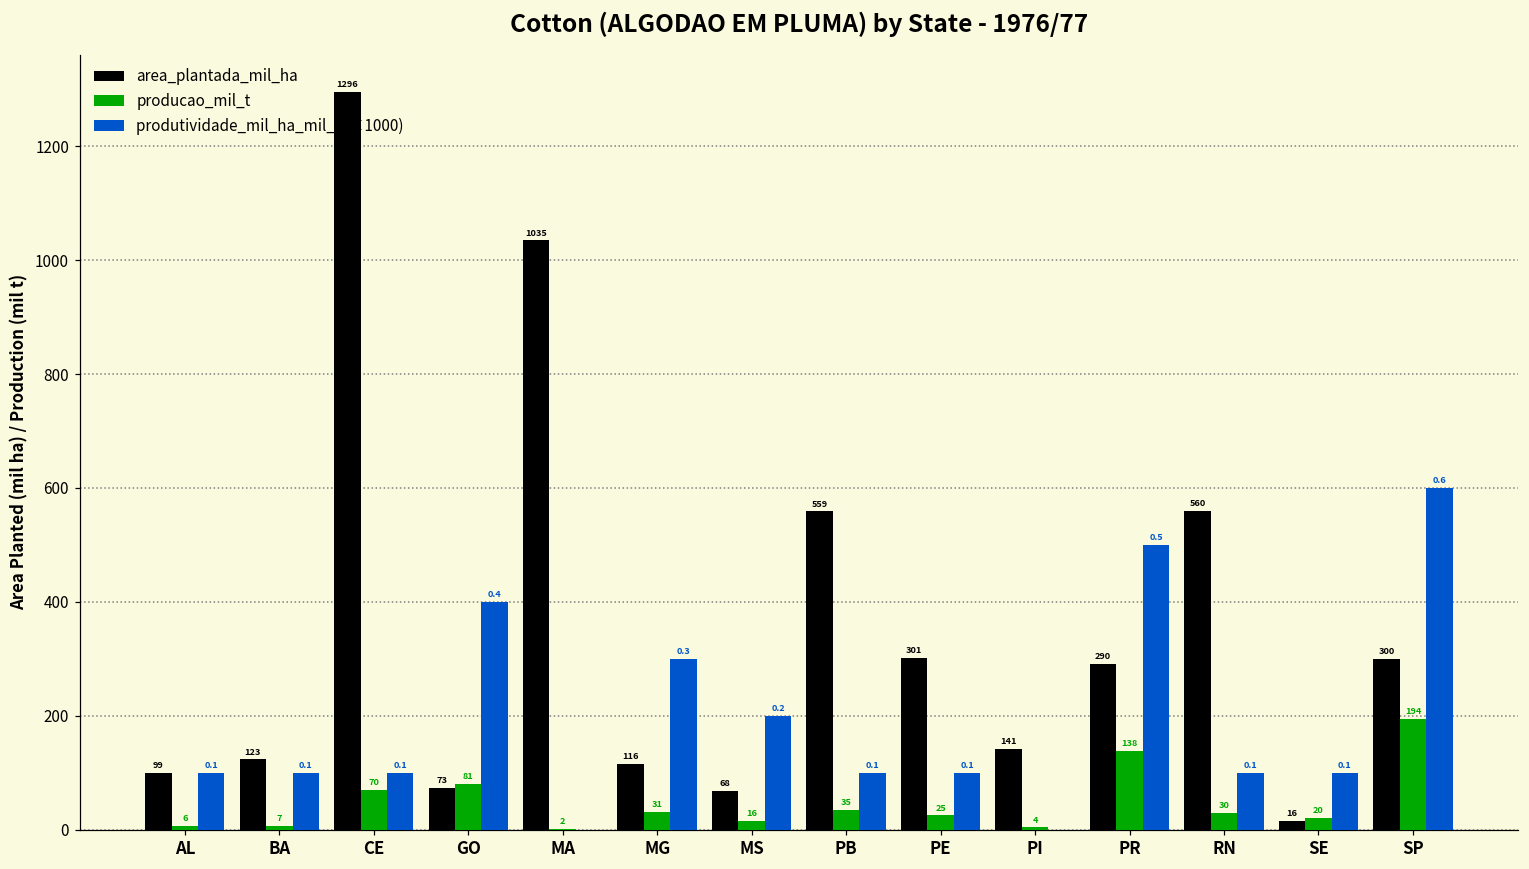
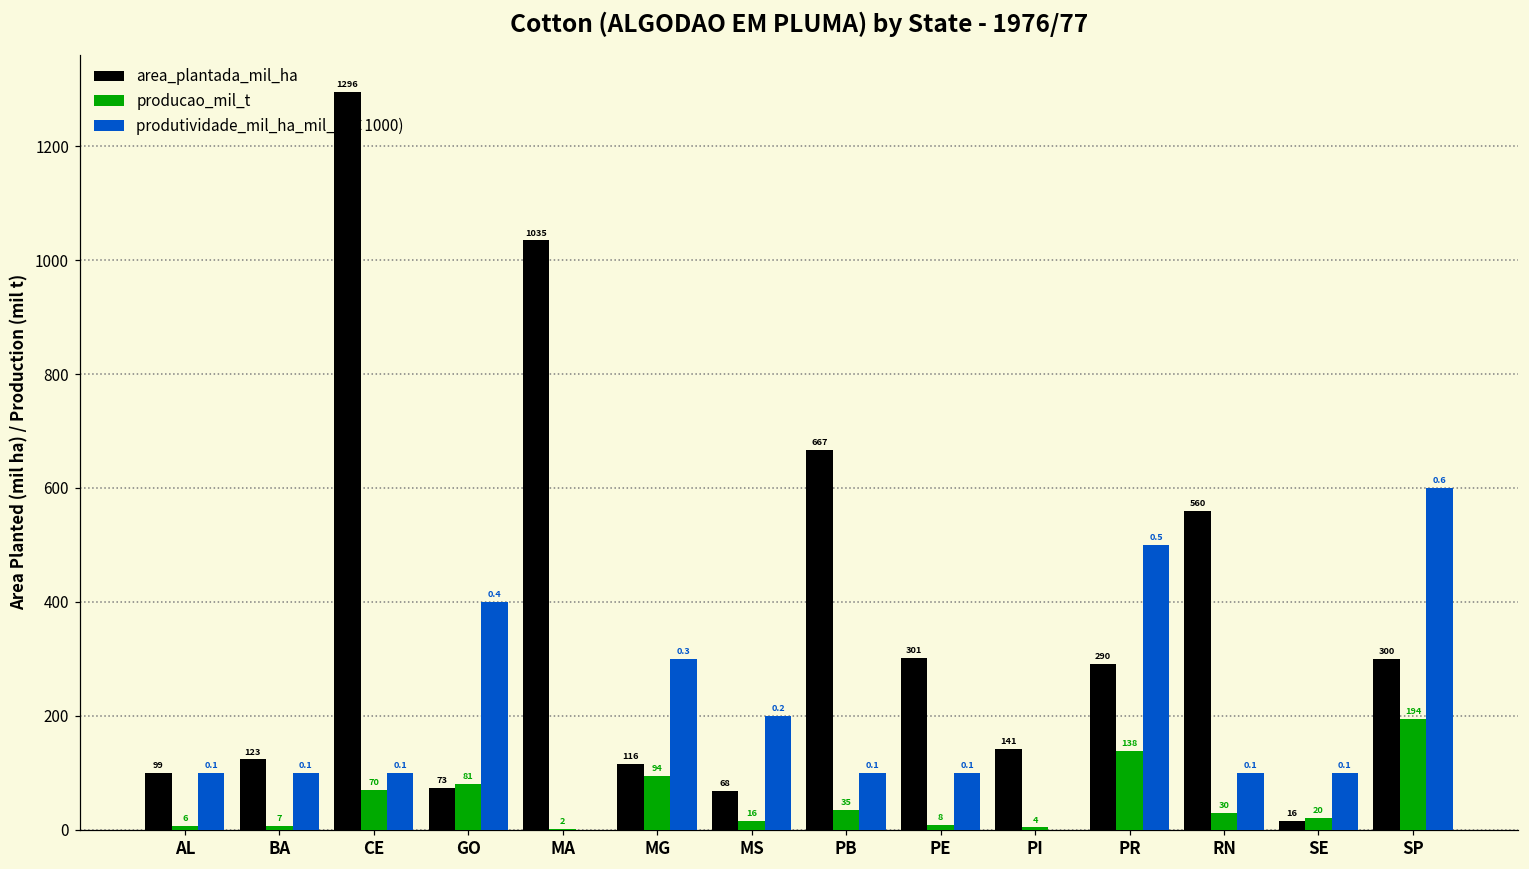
  {
    "area_plantada_mil_ha": {
      "AL": 99,
      "BA": 123,
      "CE": 1296,
      "GO": 73,
      "MA": 1035,
      "MG": 116,
      "MS": 68,
-     "PB": 559,
+     "PB": 667,
      "PE": 301,
      "PI": 141,
      "PR": 290,
      "RN": 560,
      "SE": 16,
      "SP": 300
    },
    "producao_mil_t": {
      "AL": 6,
      "BA": 7,
      "CE": 70,
      "GO": 81,
      "MA": 2,
-     "MG": 31,
+     "MG": 94,
      "MS": 16,
      "PB": 35,
-     "PE": 25,
+     "PE": 8,
      "PI": 4,
      "PR": 138,
      "RN": 30,
      "SE": 20,
      "SP": 194
    },
    "produtividade_mil_ha_mil_t (×1000)": {
      "MA": 0,
      "PI": 0
    }
  }
